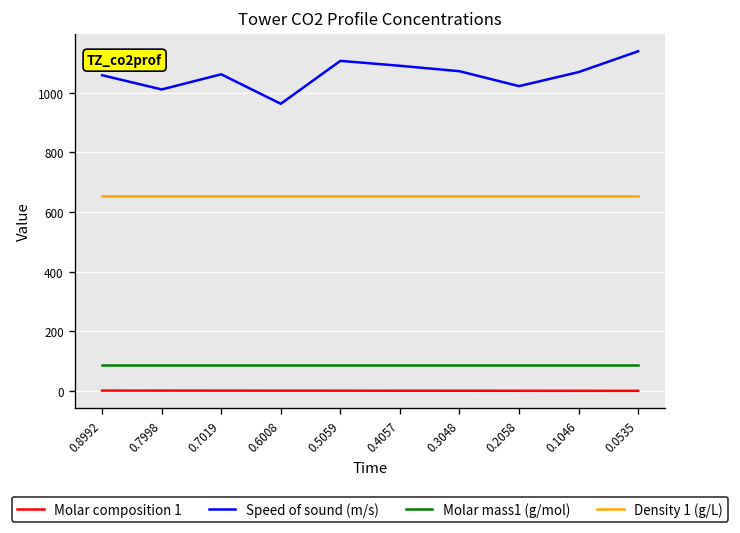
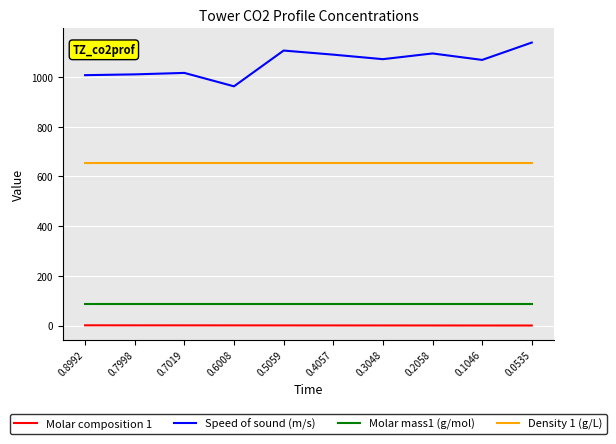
  {
    "Molar composition 1": {
      "0.8992": 0,
      "0.7998": 0,
      "0.7019": 0,
      "0.6008": 0,
      "0.5059": 0,
      "0.4057": 0,
      "0.3048": 0,
      "0.2058": 0,
      "0.1046": 0,
      "0.0535": 0
    },
    "Speed of sound (m/s)": {
-     "0.8992": 1060,
+     "0.8992": 1010,
      "0.7998": 1010,
-     "0.7019": 1060,
+     "0.7019": 1020,
      "0.6008": 960,
      "0.5059": 1110,
      "0.4057": 1090,
      "0.3048": 1070,
-     "0.2058": 1020,
+     "0.2058": 1100,
      "0.1046": 1070,
      "0.0535": 1140
    },
    "Molar mass1 (g/mol)": {
      "0.8992": 90,
      "0.7998": 90,
      "0.7019": 90,
      "0.6008": 90,
      "0.5059": 90,
      "0.4057": 90,
      "0.3048": 90,
      "0.2058": 90,
      "0.1046": 90,
      "0.0535": 90
    },
    "Density 1 (g/L)": {
      "0.8992": 660,
      "0.7998": 660,
      "0.7019": 660,
      "0.6008": 660,
      "0.5059": 660,
      "0.4057": 660,
      "0.3048": 660,
      "0.2058": 660,
      "0.1046": 660,
      "0.0535": 660
    }
  }
